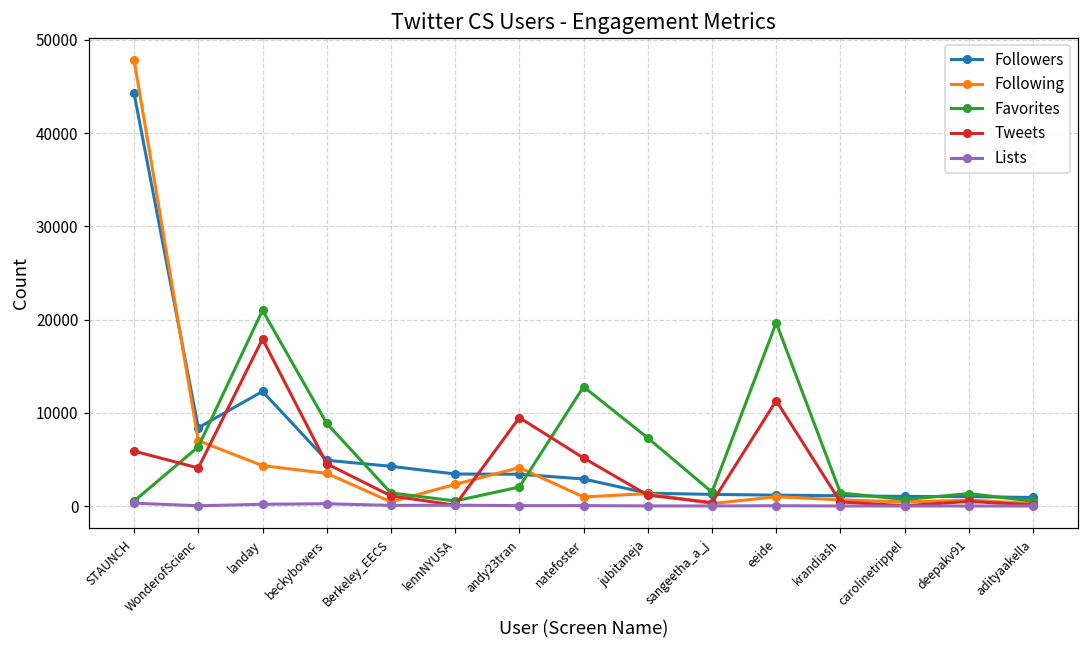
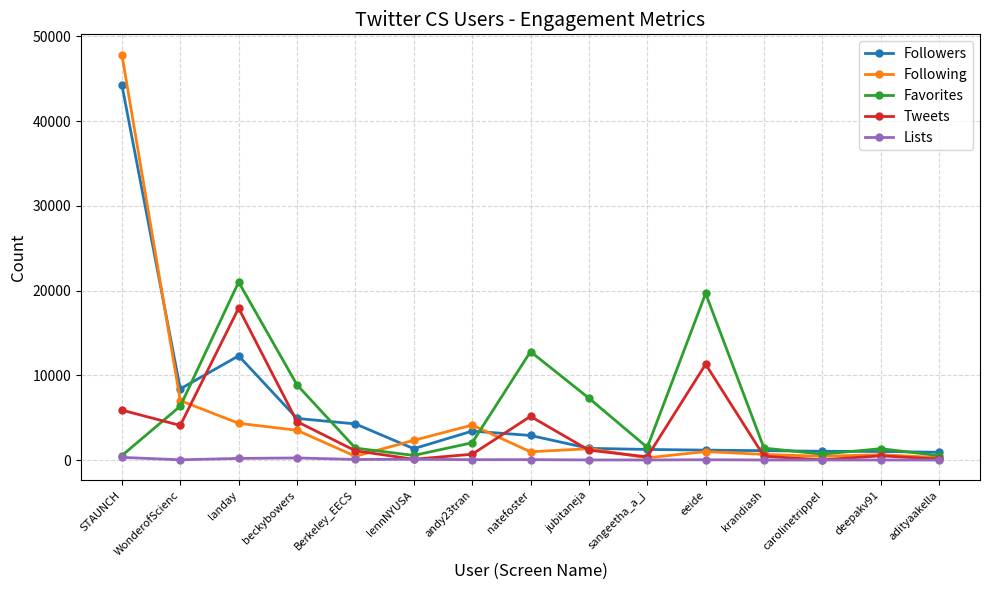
  {
    "Followers": {
      "STAUNCH": 44000,
      "WonderofScienc": 8000,
      "landay": 12000,
      "beckybowers": 5000,
      "Berkeley_EECS": 4000,
-     "lennNYUSA": 3000,
+     "lennNYUSA": 1000,
      "andy23tran": 3000,
      "natefoster": 3000,
      "krandiash": 1000,
      "carolinetrippel": 1000,
      "deepakv91": 1000,
      "adityaakella": 1000
    },
    "Following": {
      "STAUNCH": 48000,
      "WonderofScienc": 7000,
      "landay": 4000,
      "beckybowers": 4000,
      "Berkeley_EECS": 0,
      "lennNYUSA": 2000,
      "andy23tran": 4000,
      "natefoster": 1000
    },
    "Favorites": {
      "WonderofScienc": 6000,
      "landay": 21000,
      "beckybowers": 9000,
      "Berkeley_EECS": 1000,
      "lennNYUSA": 1000,
      "andy23tran": 2000,
      "natefoster": 13000,
      "jubitaneja": 7000,
      "eeide": 20000,
      "krandiash": 1000,
      "deepakv91": 1000
    },
    "Tweets": {
      "STAUNCH": 6000,
      "WonderofScienc": 4000,
      "landay": 18000,
      "beckybowers": 5000,
      "Berkeley_EECS": 1000,
-     "andy23tran": 9000,
+     "andy23tran": 1000,
      "natefoster": 5000,
      "eeide": 11000
    },
    "Lists": {
      "WonderofScienc": 0,
      "landay": 0,
      "beckybowers": 0,
      "Berkeley_EECS": 0,
      "andy23tran": 0,
      "natefoster": 0,
      "jubitaneja": 0,
      "eeide": 0,
      "krandiash": 0,
      "deepakv91": 0
    }
  }
